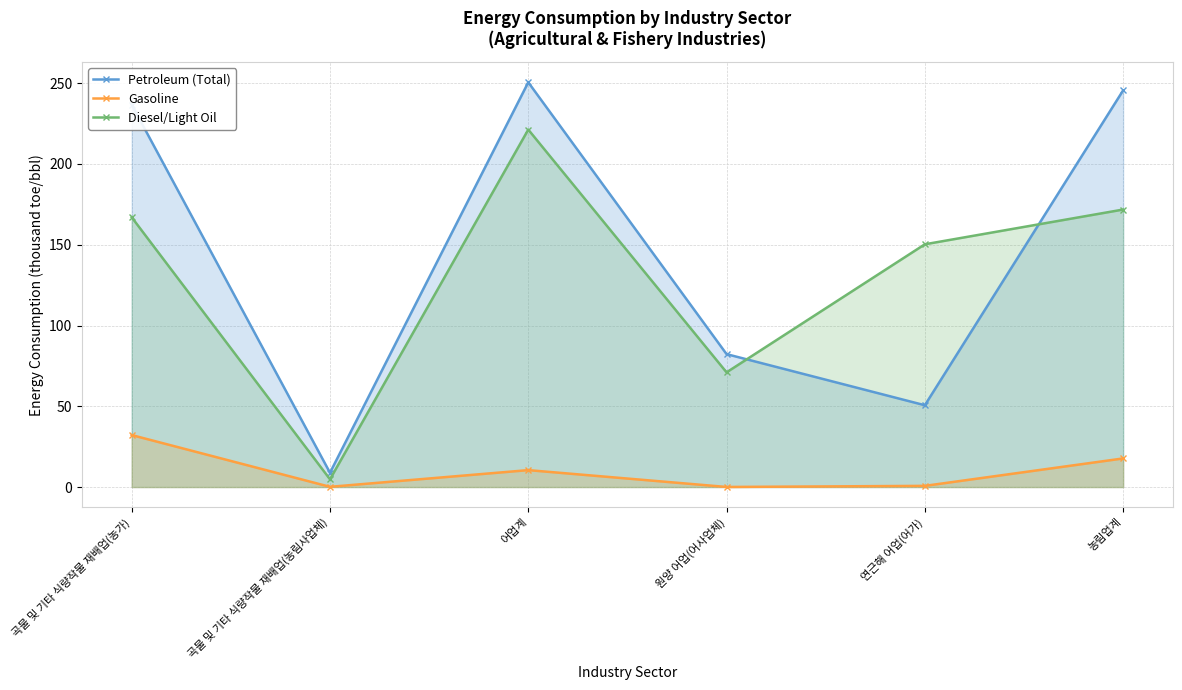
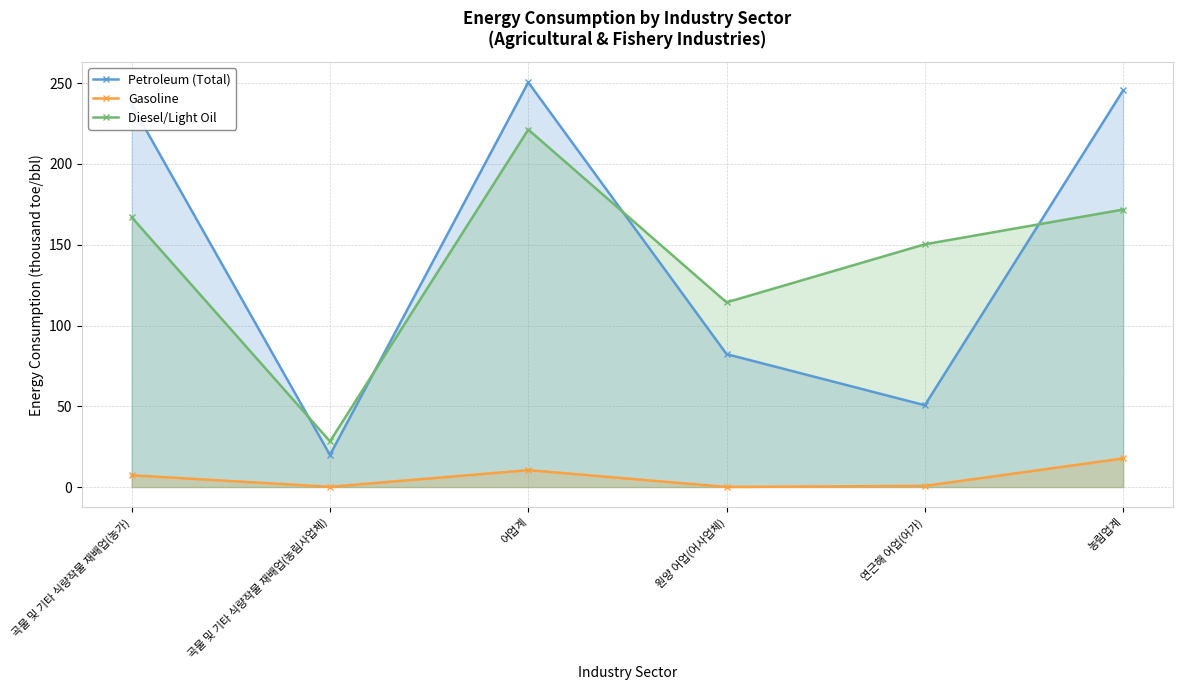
  {
    "Petroleum (Total)": {
-     "곡물 및 기타 식량작물 재배업(농림사업체)": 9,
+     "곡물 및 기타 식량작물 재배업(농림사업체)": 20,
      "어업계": 251,
      "원양 어업(어사업체)": 82,
      "연근해 어업(어가)": 51,
      "농림업계": 246
    },
    "Gasoline": {
-     "곡물 및 기타 식량작물 재배업(농가)": 32,
+     "곡물 및 기타 식량작물 재배업(농가)": 7,
      "곡물 및 기타 식량작물 재배업(농림사업체)": 0,
      "어업계": 10,
      "원양 어업(어사업체)": 0,
      "연근해 어업(어가)": 1,
      "농림업계": 18
    },
    "Diesel/Light Oil": {
      "곡물 및 기타 식량작물 재배업(농가)": 167,
-     "곡물 및 기타 식량작물 재배업(농림사업체)": 5,
+     "곡물 및 기타 식량작물 재배업(농림사업체)": 28,
      "어업계": 221,
-     "원양 어업(어사업체)": 71,
+     "원양 어업(어사업체)": 114,
      "연근해 어업(어가)": 150,
      "농림업계": 172
    }
  }
